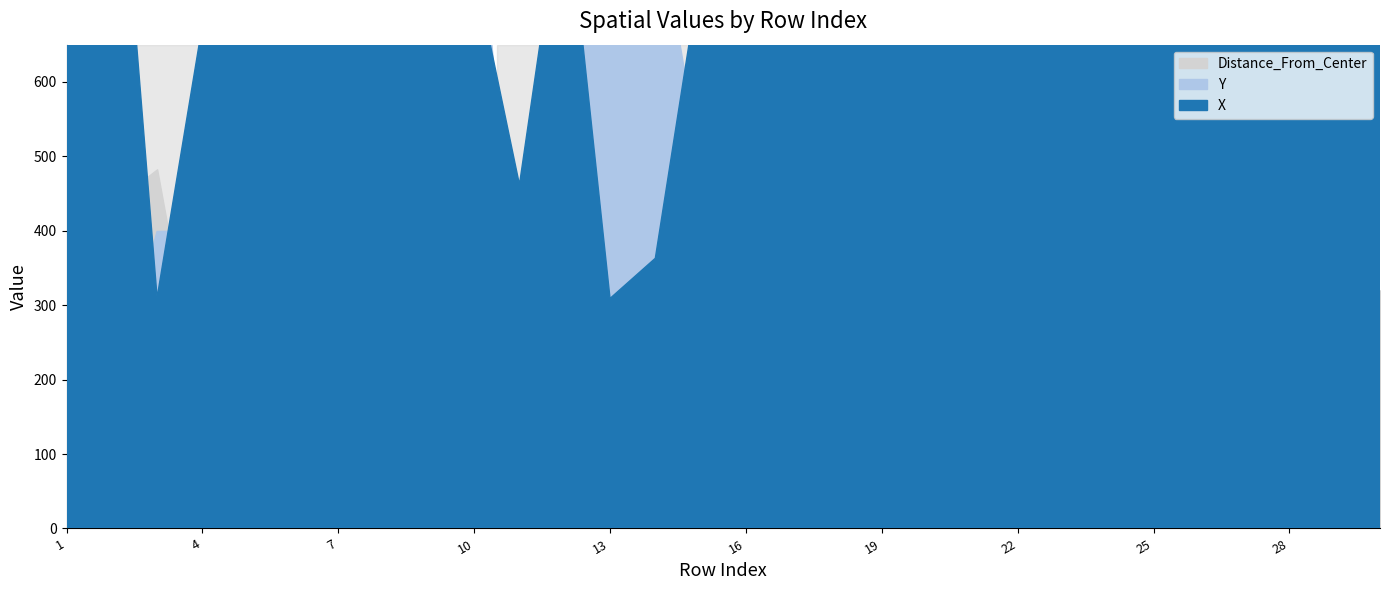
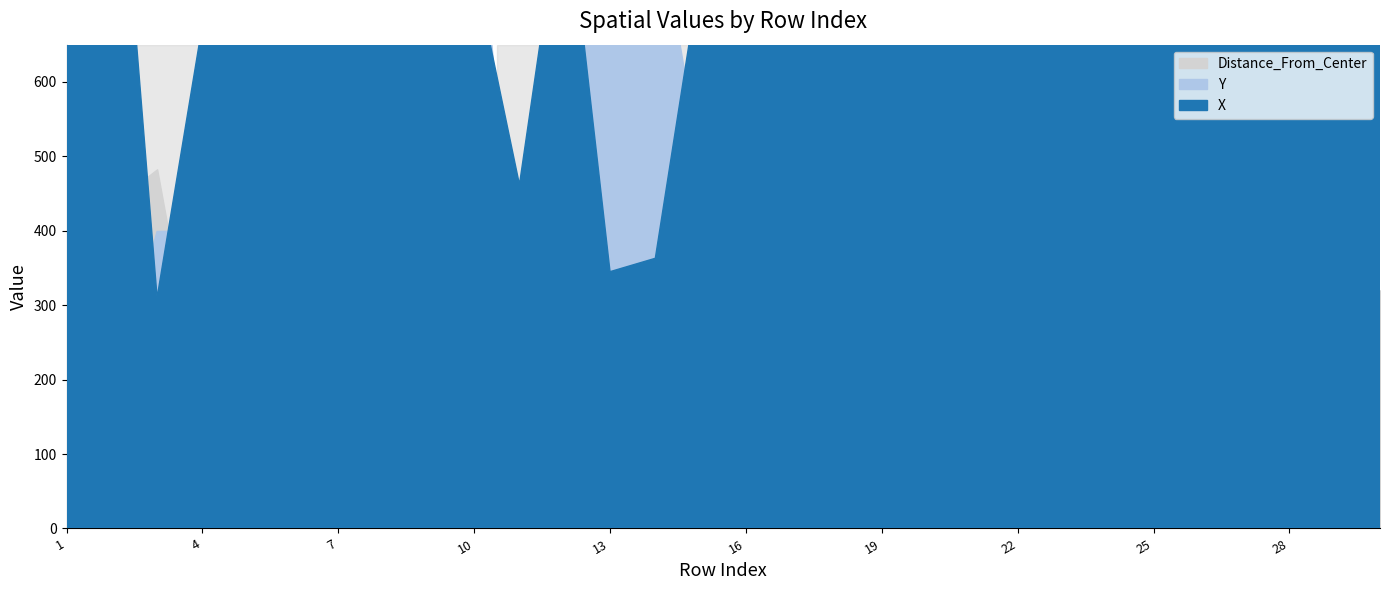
  {
    "X": {
-     "13": 310
+     "13": 350
    }
  }
